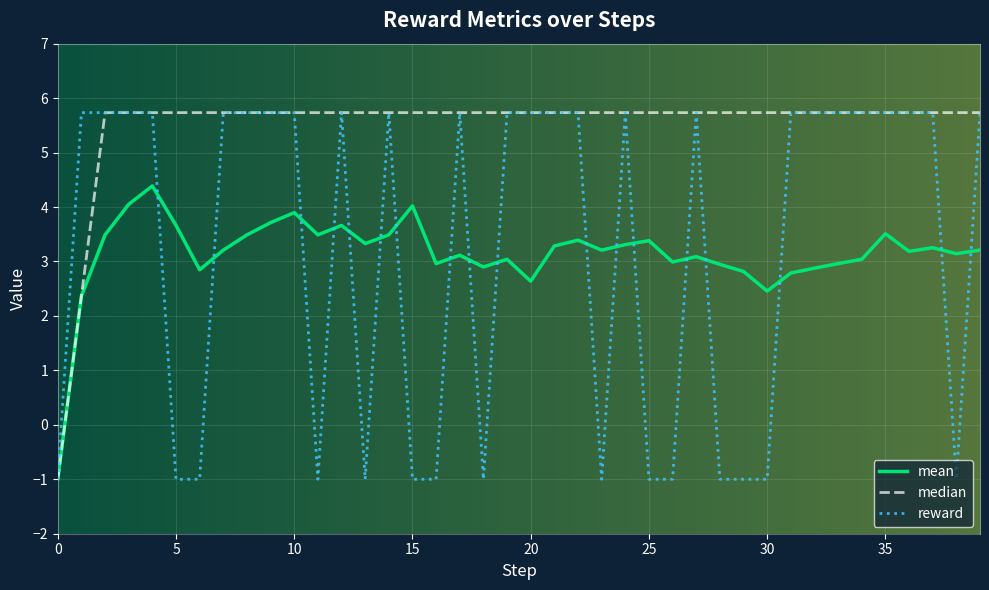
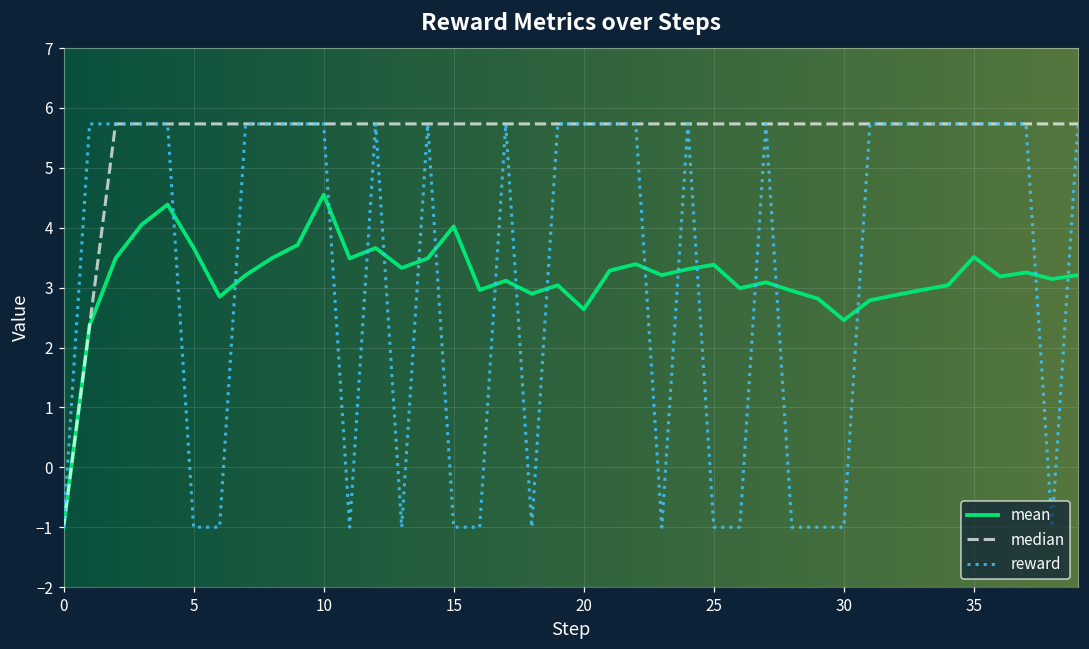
  {
    "mean": {
      "5": 3.7,
-     "10": 3.9,
+     "10": 4.6,
      "15": 4.0,
      "20": 2.6,
      "25": 3.4,
      "30": 2.5,
      "35": 3.5
    },
    "median": {
      "5": 5.7,
      "15": 5.7,
      "25": 5.7,
      "30": 5.7
    },
    "reward": {
      "5": -1.0,
      "15": -1.0,
      "25": -1.0,
      "30": -1.0
    }
  }
